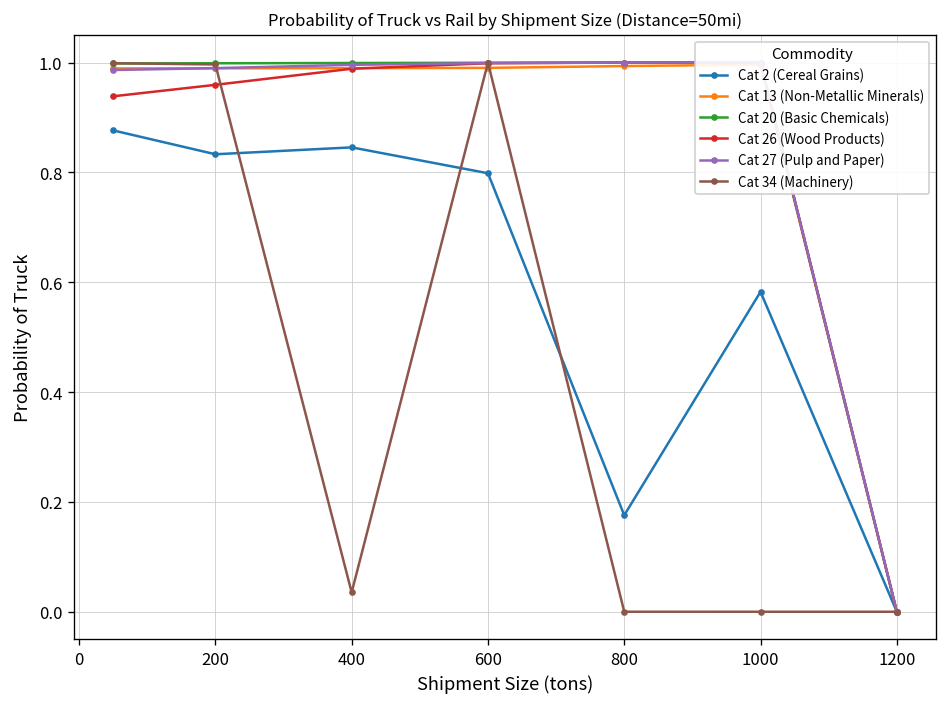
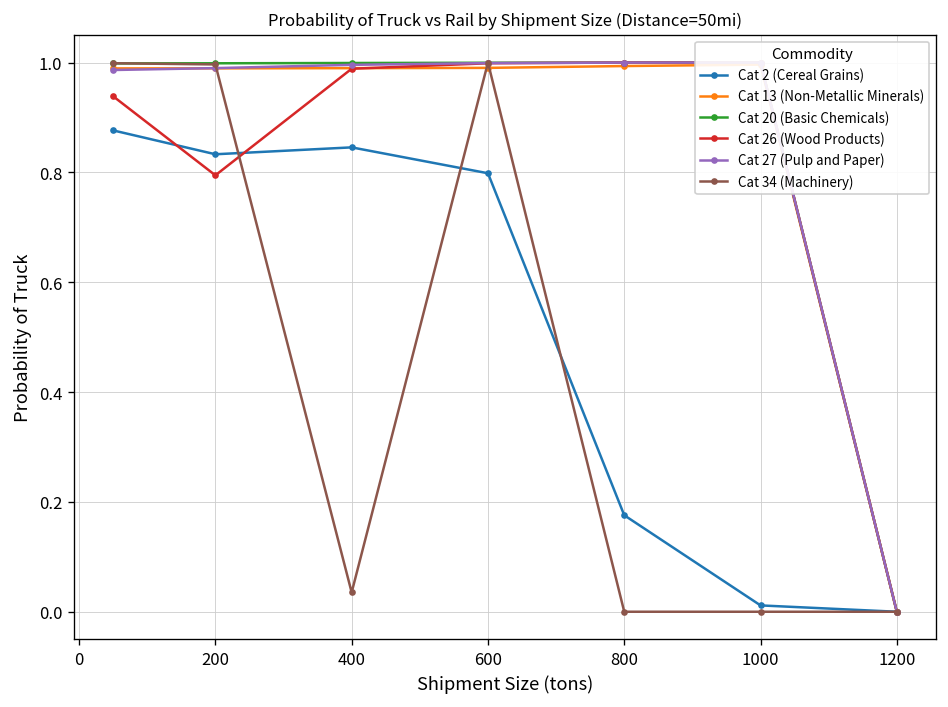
  {
    "Cat 2 (Cereal Grains)": {
      "200": 0.83,
      "400": 0.85,
      "600": 0.80,
      "800": 0.18,
-     "1000": 0.58
+     "1000": 0.01
    },
    "Cat 13 (Non-Metallic Minerals)": {
      "600": 0.99,
      "800": 0.99
    },
    "Cat 26 (Wood Products)": {
-     "200": 0.96
+     "200": 0.79
    },
    "Cat 34 (Machinery)": {
      "400": 0.04,
      "800": 0.00,
      "1000": 0.00
    }
  }
